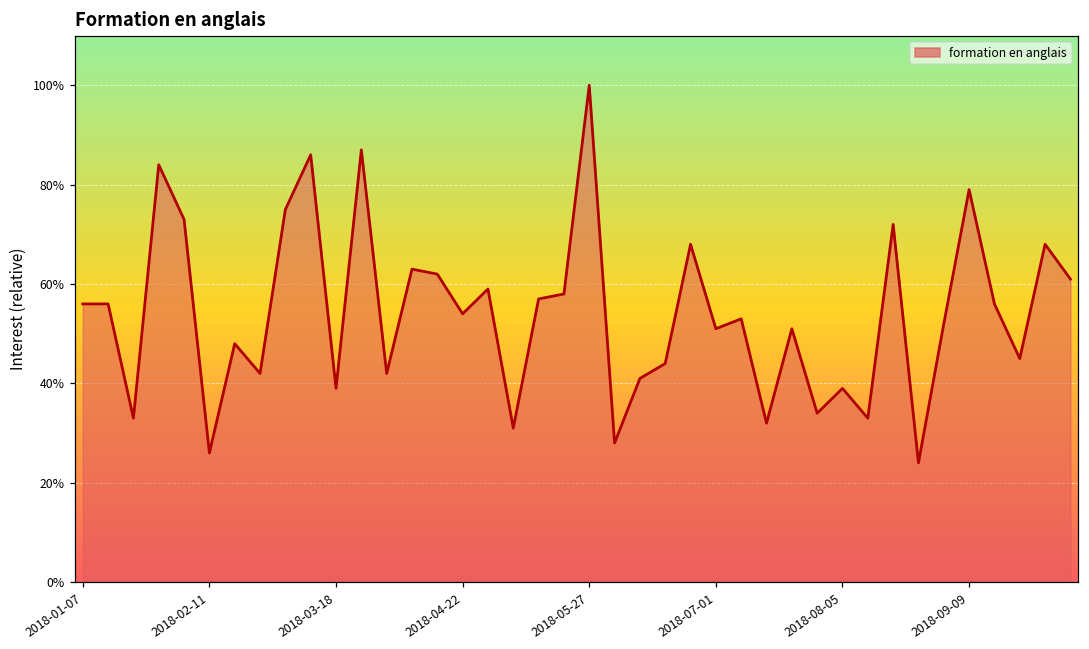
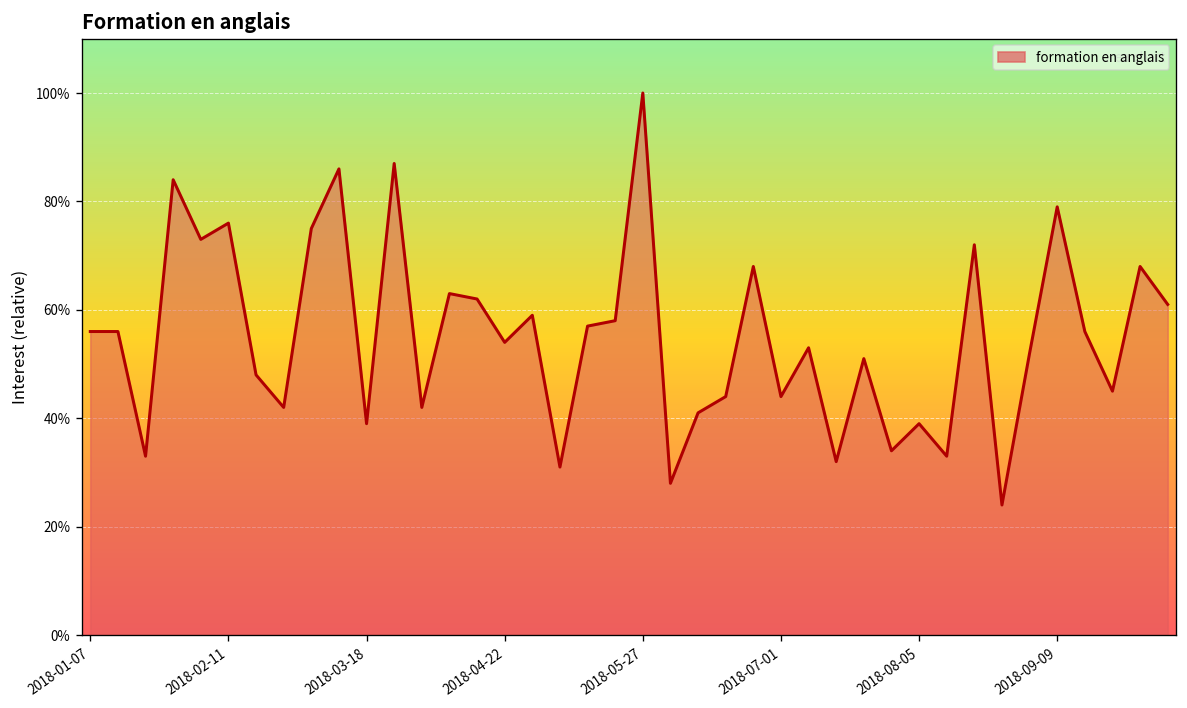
  {
    "2018-01-07": "56%",
-   "2018-02-11": "26%",
+   "2018-02-11": "76%",
    "2018-03-18": "39%",
    "2018-04-22": "54%",
    "2018-05-27": "100%",
-   "2018-07-01": "51%",
+   "2018-07-01": "44%",
    "2018-08-05": "39%",
    "2018-09-09": "79%"
  }
